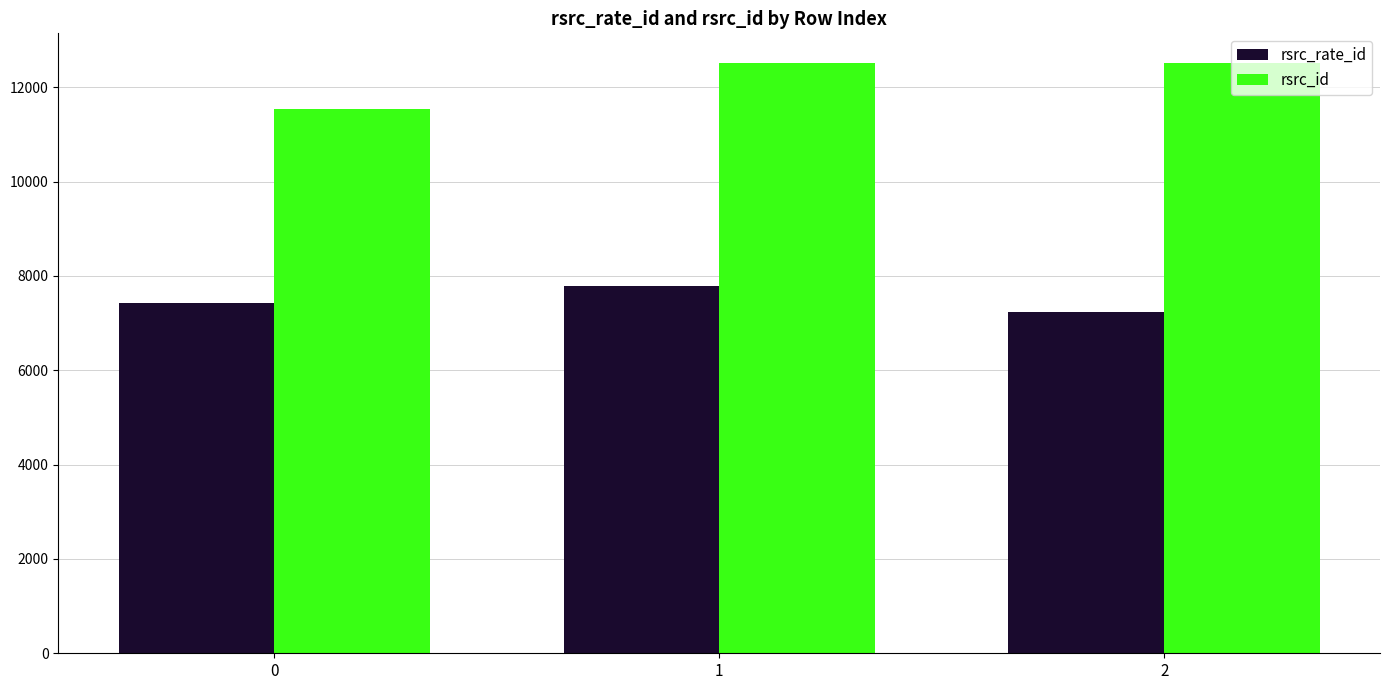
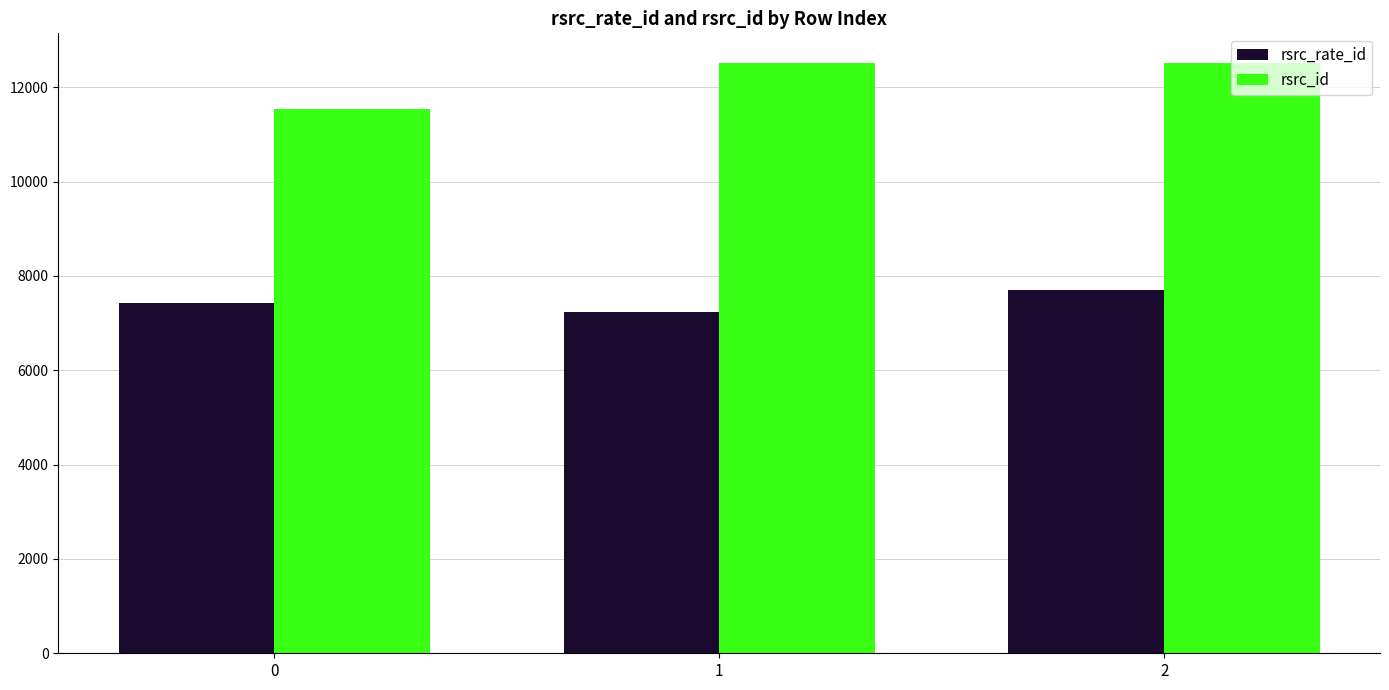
  {
    "rsrc_rate_id": {
      "0": 7400,
-     "1": 7800,
-     "2": 7200
+     "1": 7200,
+     "2": 7700
    },
    "rsrc_id": {
      "0": 11500,
      "1": 12500
    }
  }
